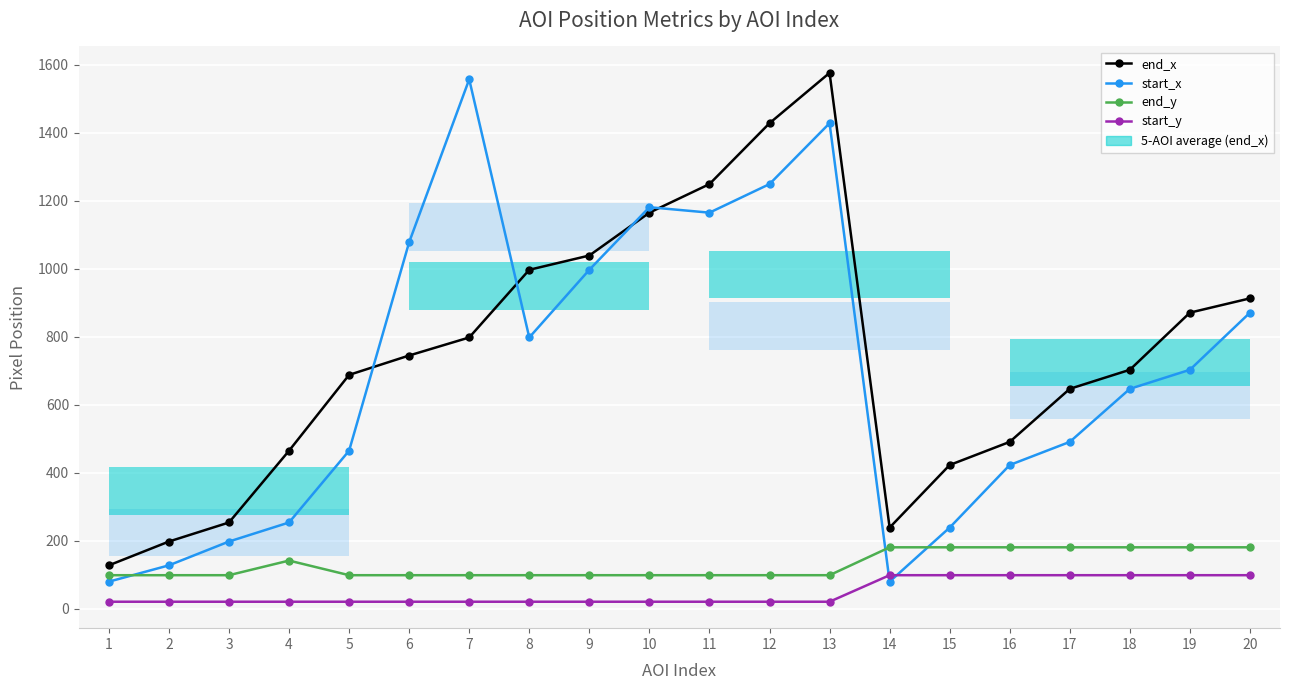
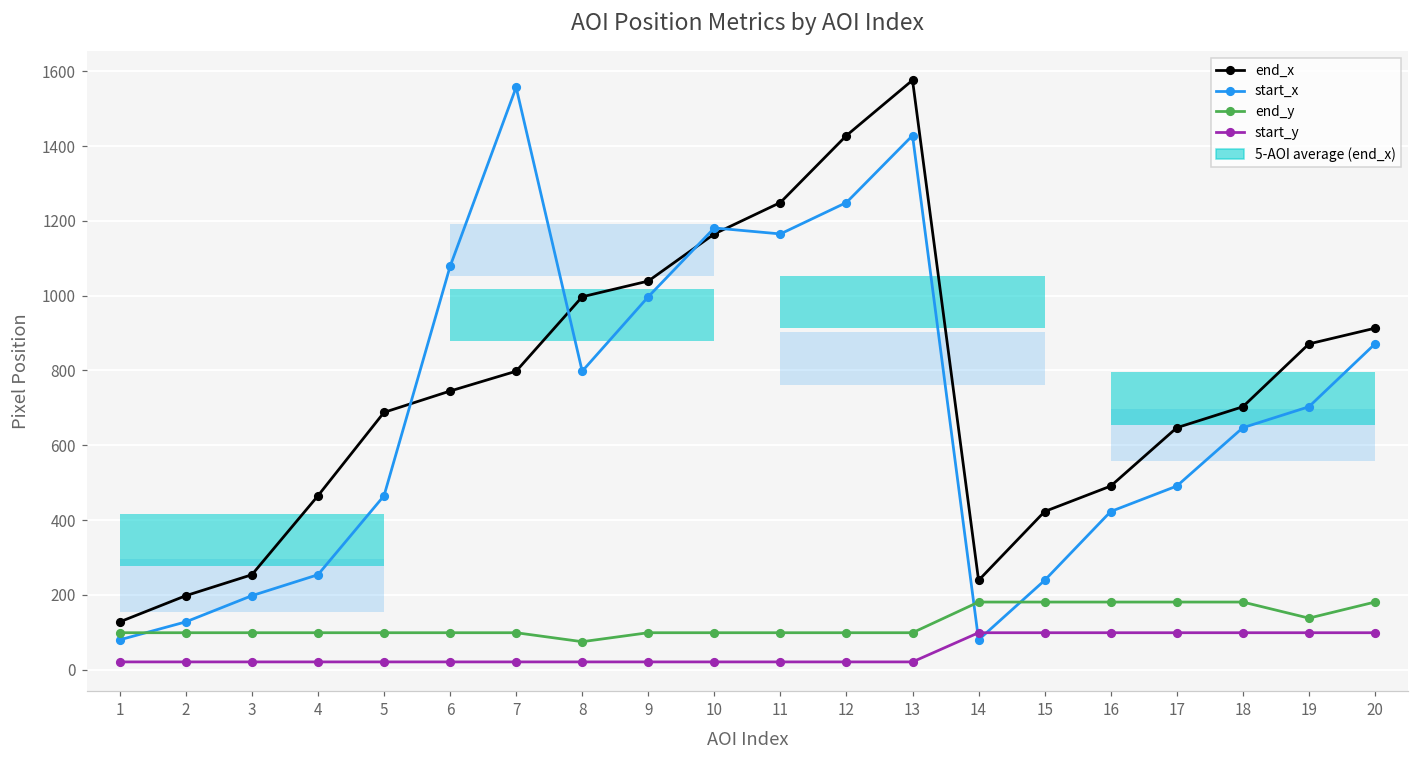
  {
    "end_x": {
      "1": 130,
      "2": 200,
      "3": 250,
      "4": 470,
      "5": 690,
      "6": 750,
      "7": 800,
      "8": 1000,
      "9": 1040,
      "10": 1170,
      "11": 1250,
      "12": 1430,
      "13": 1580,
      "14": 240,
      "15": 420,
      "16": 490,
      "17": 650,
      "18": 700,
      "19": 870,
      "20": 910
    },
    "start_x": {
      "1": 80,
      "2": 130,
      "3": 200,
      "4": 250,
      "5": 470,
      "6": 1080,
      "7": 1560,
      "8": 800,
      "9": 1000,
      "10": 1180,
      "11": 1170,
      "12": 1250,
      "13": 1430,
      "14": 80,
      "15": 240,
      "16": 420,
      "17": 490,
      "18": 650,
      "19": 700,
      "20": 870
    },
    "end_y": {
      "1": 100,
      "2": 100,
      "3": 100,
-     "4": 140,
+     "4": 100,
      "5": 100,
      "6": 100,
      "7": 100,
-     "8": 100,
+     "8": 80,
      "9": 100,
      "10": 100,
      "11": 100,
      "12": 100,
      "13": 100,
      "14": 180,
      "15": 180,
      "16": 180,
      "17": 180,
      "18": 180,
-     "19": 180,
+     "19": 140,
      "20": 180
    },
    "start_y": {
      "1": 20,
      "2": 20,
      "3": 20,
      "4": 20,
      "5": 20,
      "6": 20,
      "7": 20,
      "8": 20,
      "9": 20,
      "10": 20,
      "11": 20,
      "12": 20,
      "13": 20,
      "14": 100,
      "15": 100,
      "16": 100,
      "17": 100,
      "18": 100,
      "19": 100,
      "20": 100
    }
  }
